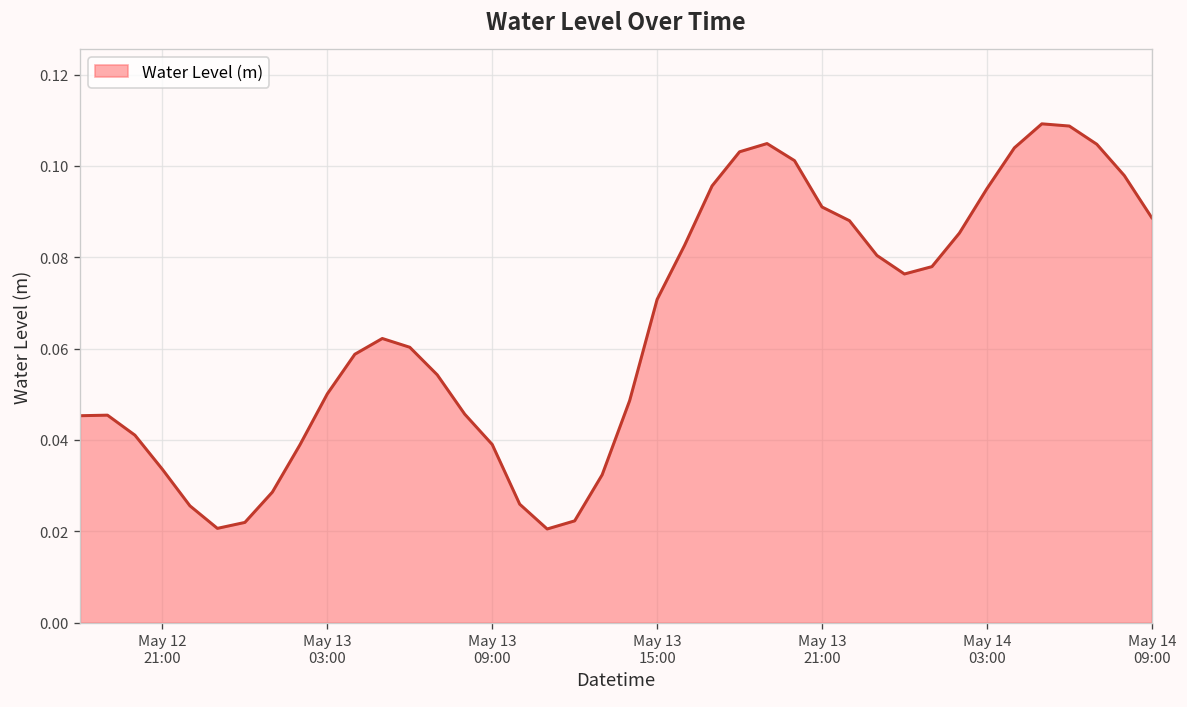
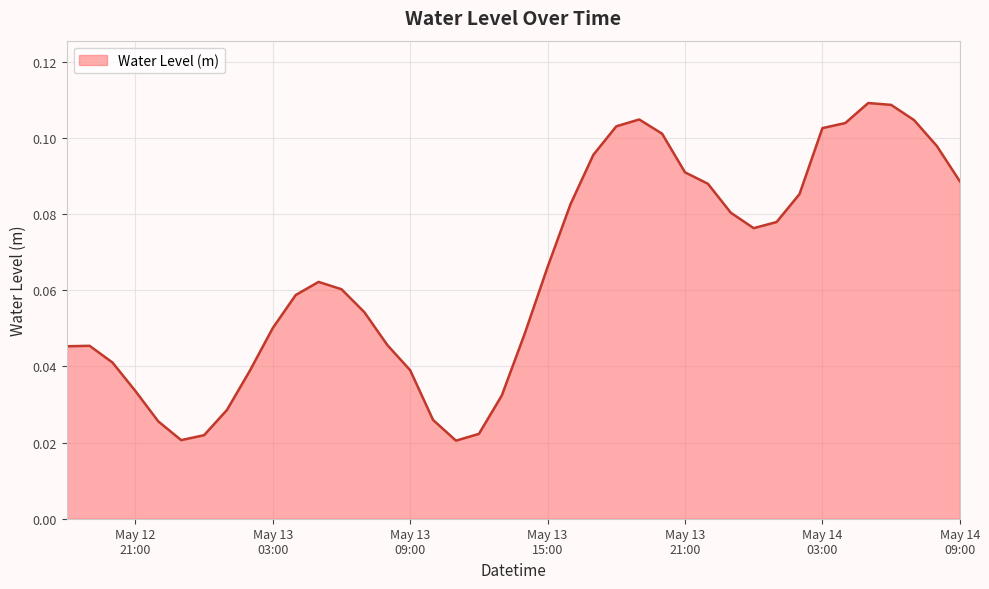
  {
    "May 12 21:00": 0.034,
    "May 13 03:00": 0.050,
    "May 13 09:00": 0.039,
-   "May 13 15:00": 0.071,
+   "May 13 15:00": 0.066,
    "May 13 21:00": 0.091,
-   "May 14 03:00": 0.095,
+   "May 14 03:00": 0.103,
    "May 14 09:00": 0.089
  }
